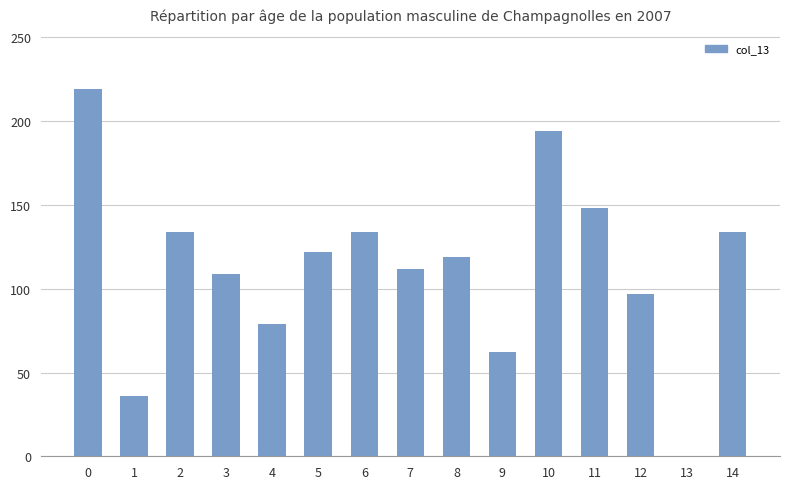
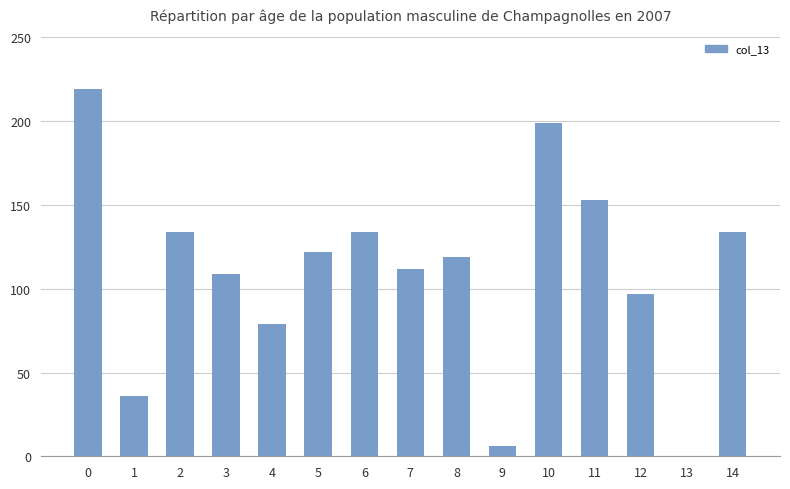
  {
    "0": 219,
    "1": 36,
    "2": 134,
    "3": 109,
    "4": 79,
    "5": 122,
    "6": 134,
    "7": 112,
    "8": 119,
-   "9": 62,
-   "10": 194,
-   "11": 148,
+   "9": 6,
+   "10": 199,
+   "11": 153,
    "12": 97,
    "13": 0,
    "14": 134
  }
